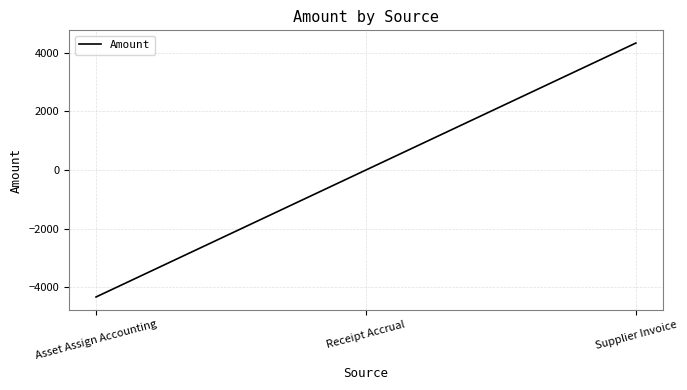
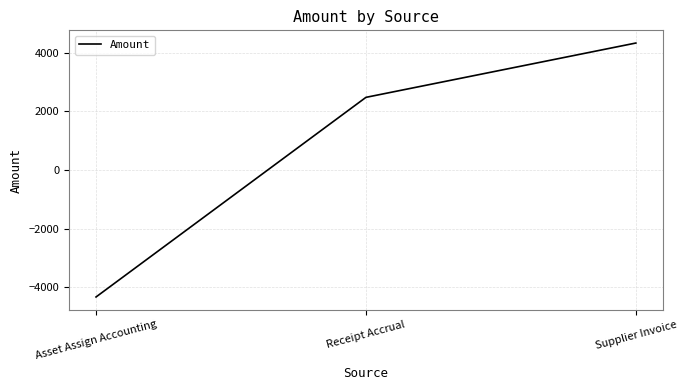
  {
    "Asset Assign Accounting": -4300,
-   "Receipt Accrual": 0,
+   "Receipt Accrual": 2500,
    "Supplier Invoice": 4300
  }
